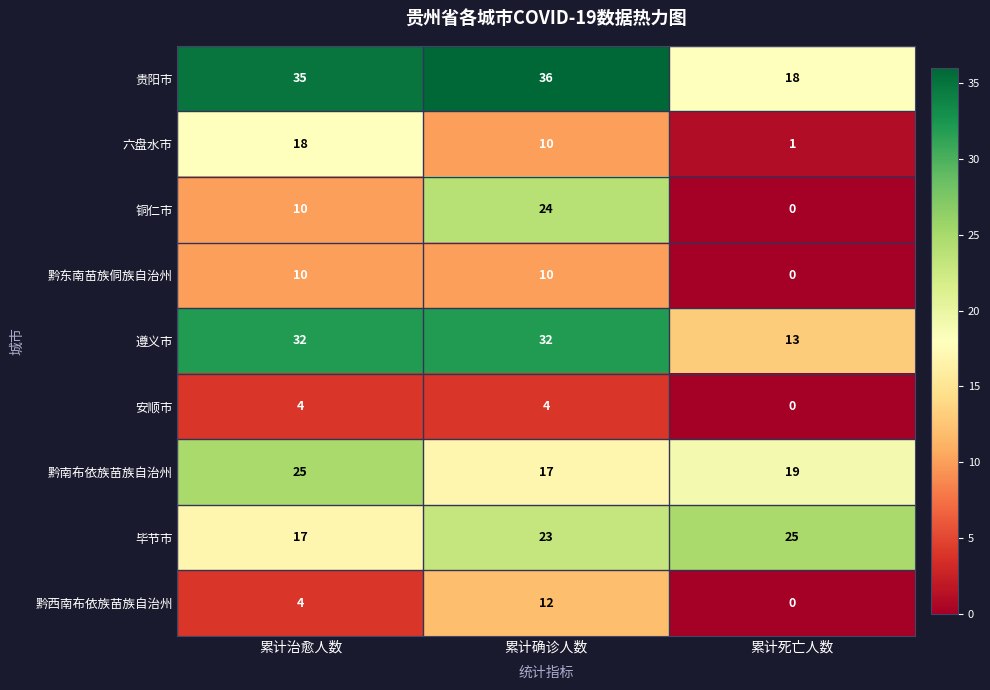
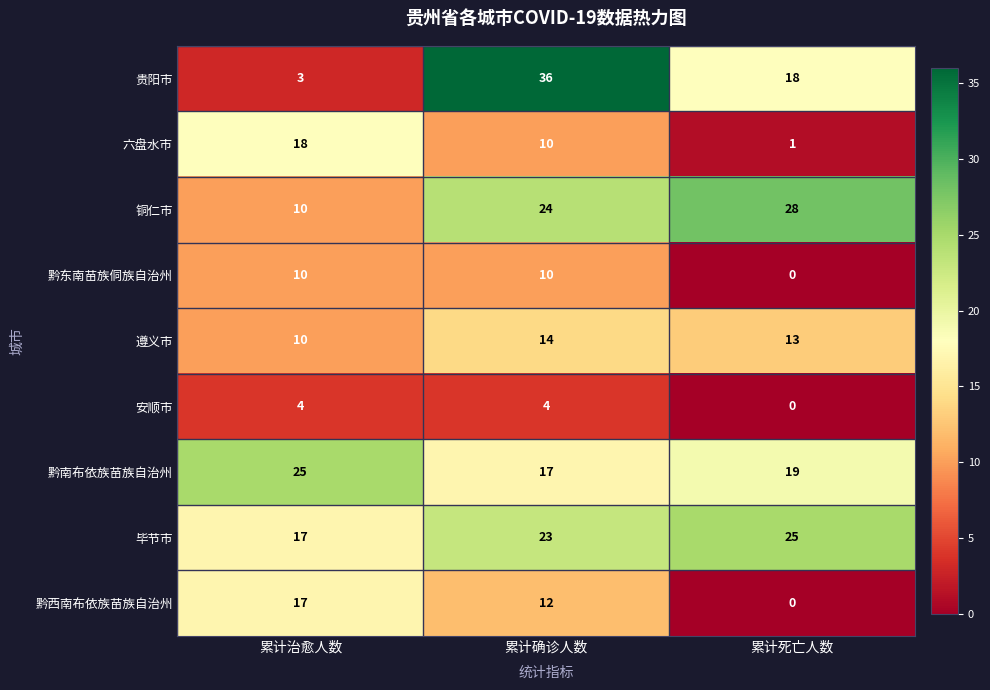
  {
    "贵阳市": {
-     "累计治愈人数": 35,
+     "累计治愈人数": 3,
      "累计确诊人数": 36,
      "累计死亡人数": 18
    },
    "六盘水市": {
      "累计治愈人数": 18,
      "累计确诊人数": 10,
      "累计死亡人数": 1
    },
    "铜仁市": {
      "累计治愈人数": 10,
      "累计确诊人数": 24,
-     "累计死亡人数": 0
+     "累计死亡人数": 28
    },
    "黔东南苗族侗族自治州": {
      "累计治愈人数": 10,
      "累计确诊人数": 10,
      "累计死亡人数": 0
    },
    "遵义市": {
-     "累计治愈人数": 32,
-     "累计确诊人数": 32,
+     "累计治愈人数": 10,
+     "累计确诊人数": 14,
      "累计死亡人数": 13
    },
    "安顺市": {
      "累计治愈人数": 4,
      "累计确诊人数": 4,
      "累计死亡人数": 0
    },
    "黔南布依族苗族自治州": {
      "累计治愈人数": 25,
      "累计确诊人数": 17,
      "累计死亡人数": 19
    },
    "毕节市": {
      "累计治愈人数": 17,
      "累计确诊人数": 23,
      "累计死亡人数": 25
    },
    "黔西南布依族苗族自治州": {
-     "累计治愈人数": 4,
+     "累计治愈人数": 17,
      "累计确诊人数": 12,
      "累计死亡人数": 0
    }
  }
